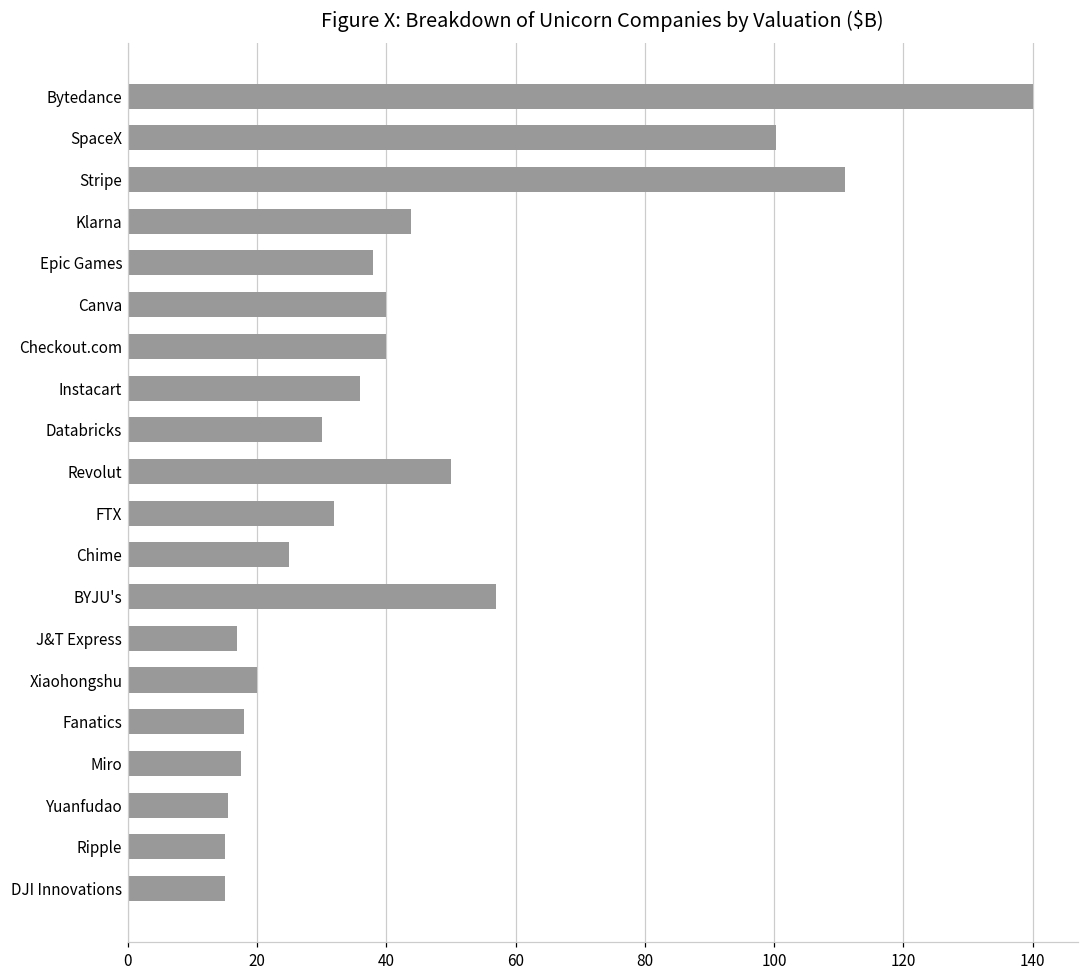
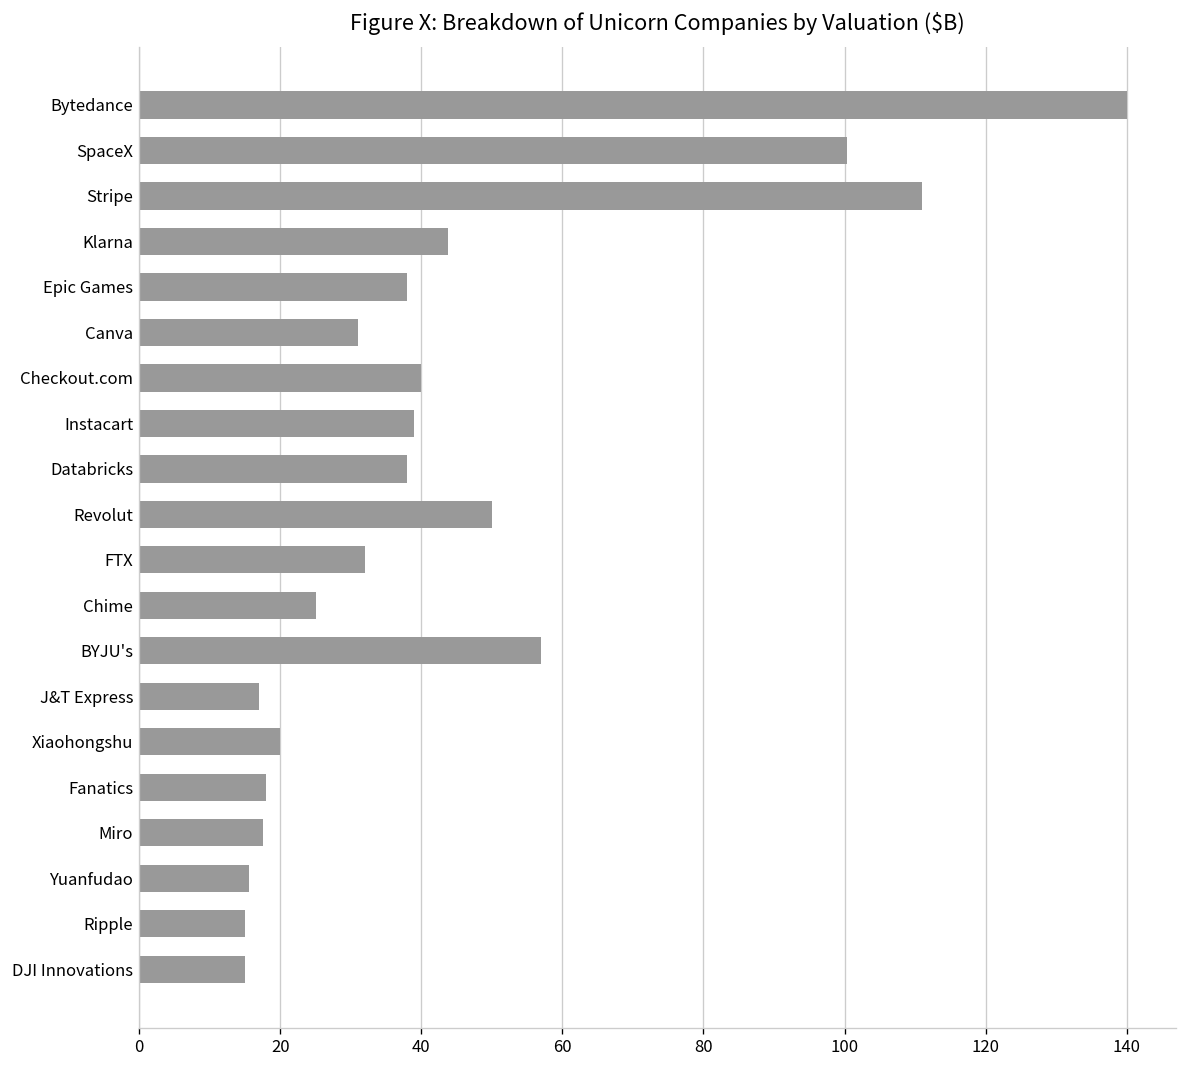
  {
    "Bytedance": 140,
    "SpaceX": 100,
    "Stripe": 111,
    "Klarna": 44,
    "Epic Games": 38,
-   "Canva": 40,
+   "Canva": 31,
    "Checkout.com": 40,
-   "Instacart": 36,
-   "Databricks": 30,
+   "Instacart": 39,
+   "Databricks": 38,
    "Revolut": 50,
    "FTX": 32,
    "Chime": 25,
    "BYJU's": 57,
    "J&T Express": 17,
    "Xiaohongshu": 20,
    "Fanatics": 18,
    "Miro": 18,
    "Yuanfudao": 16,
    "Ripple": 15,
    "DJI Innovations": 15
  }
